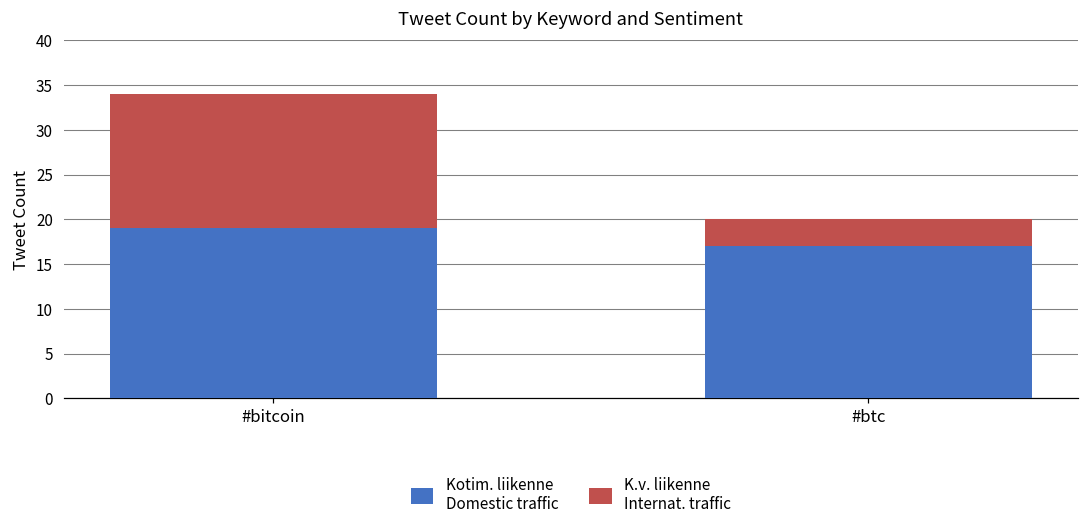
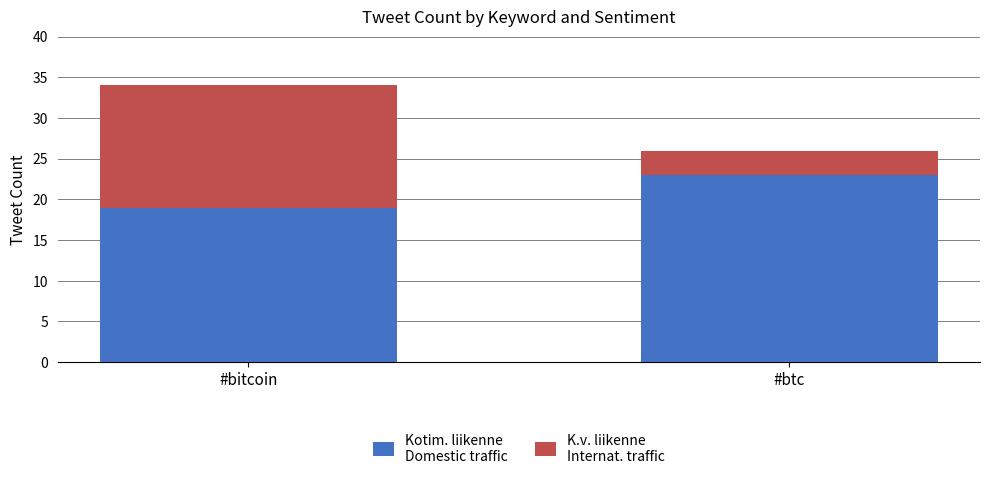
  {
    "Kotim. liikenne Domestic traffic": {
      "#bitcoin": 19,
-     "#btc": 17
+     "#btc": 23
    },
    "K.v. liikenne Internat. traffic": {
      "#bitcoin": 15,
      "#btc": 3
    }
  }
